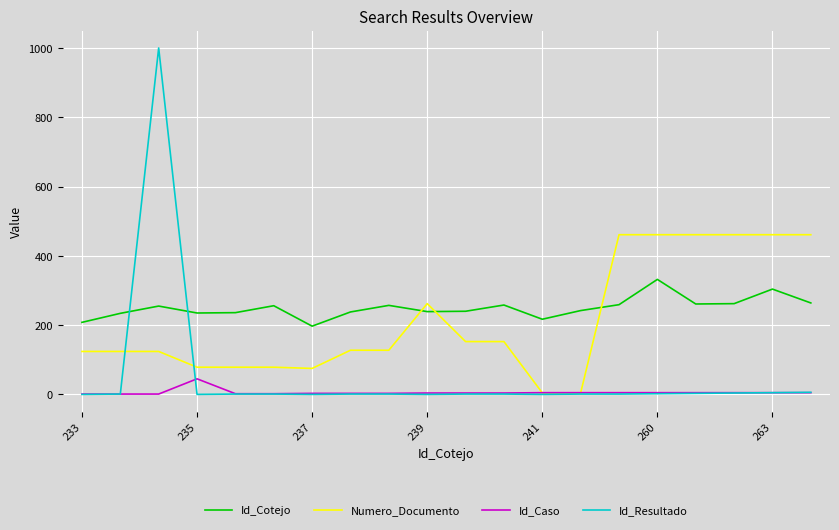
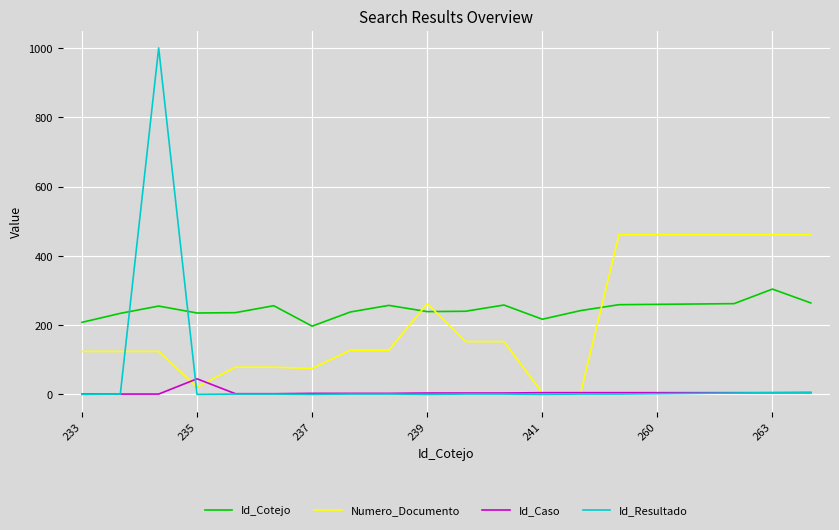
  {
    "Id_Cotejo": {
      "233": 210,
      "235": 240,
      "237": 200,
      "239": 240,
      "241": 220,
-     "260": 330,
+     "260": 260,
      "263": 300
    },
    "Numero_Documento": {
      "233": 120,
-     "235": 80,
+     "235": 20,
      "237": 80,
      "239": 260,
      "260": 460,
      "263": 460
    },
    "Id_Caso": {
      "235": 50
    },
    "Id_Resultado": {
      "235": 0
    }
  }
